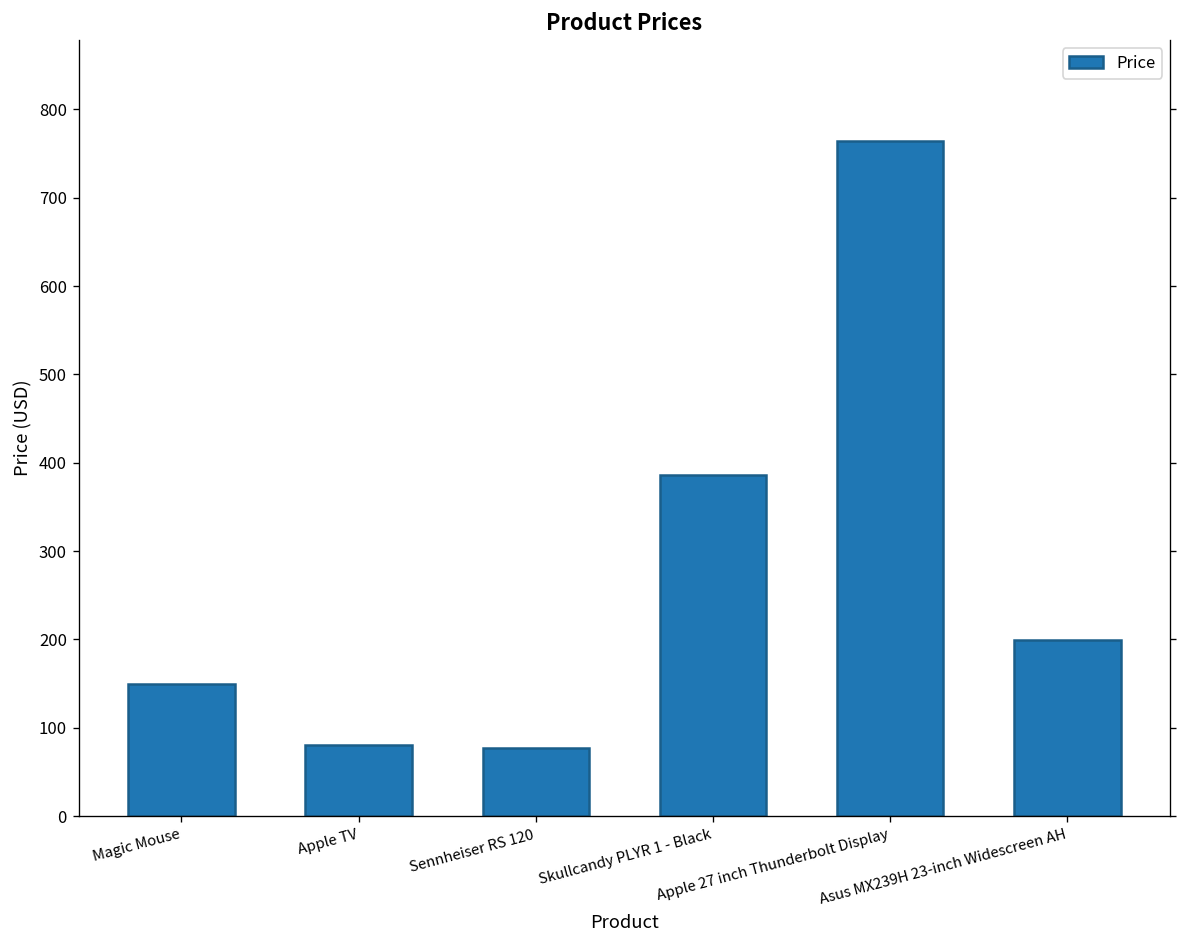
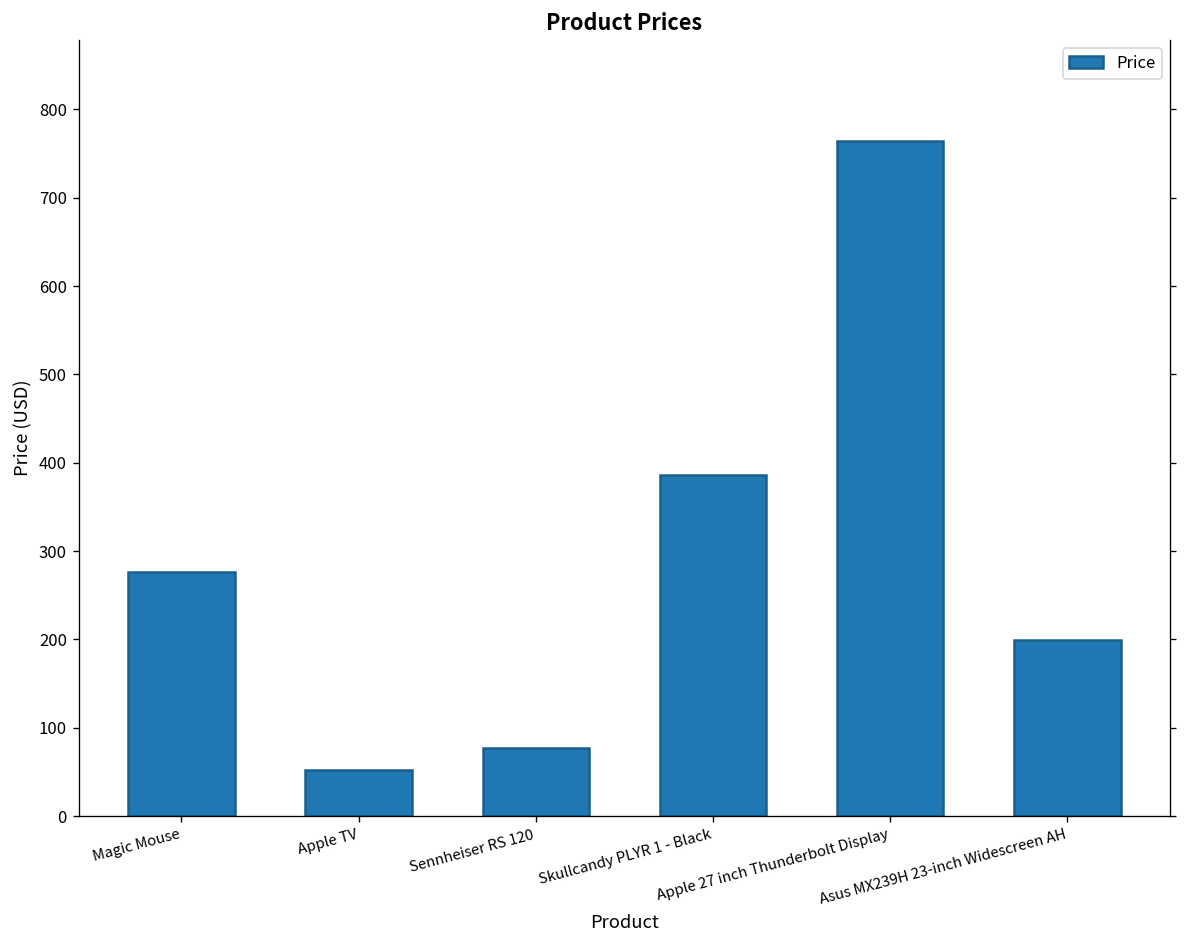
  {
-   "Magic Mouse": 150,
-   "Apple TV": 80,
+   "Magic Mouse": 280,
+   "Apple TV": 50,
    "Sennheiser RS 120": 80,
    "Skullcandy PLYR 1 - Black": 390,
    "Apple 27 inch Thunderbolt Display": 760,
    "Asus MX239H 23-inch Widescreen AH": 200
  }
